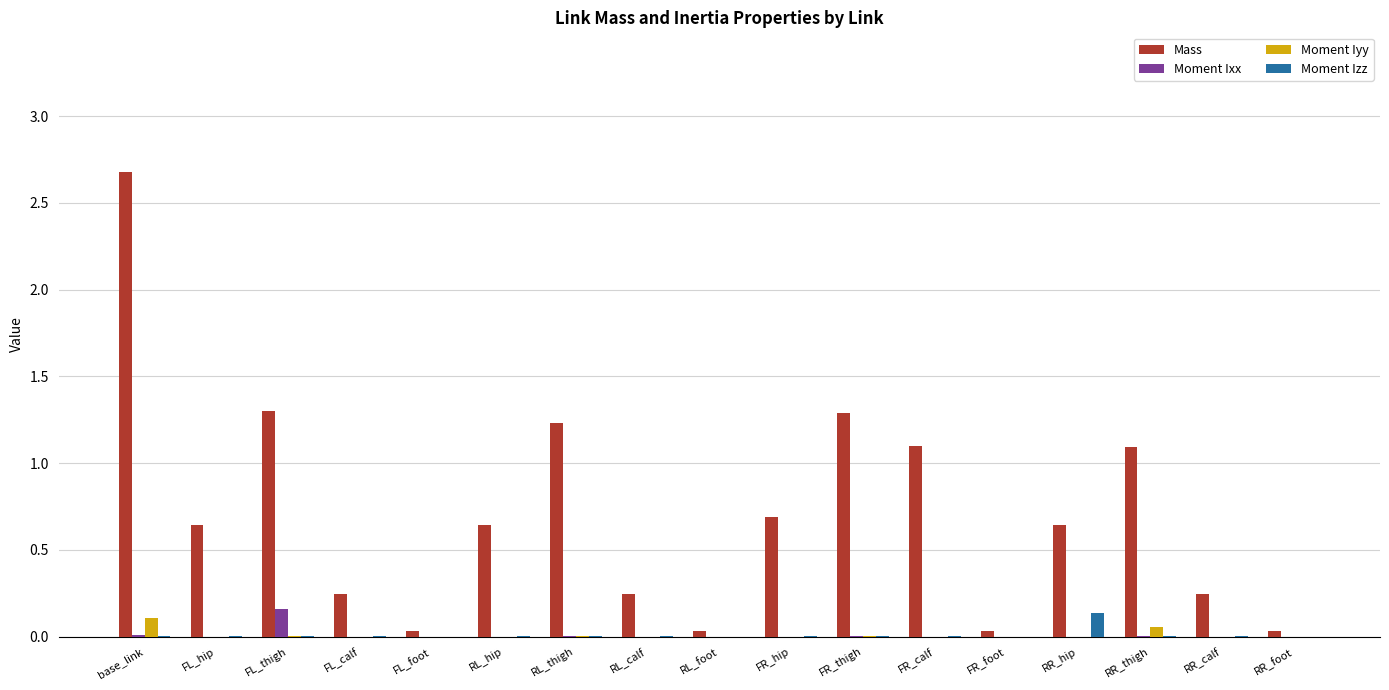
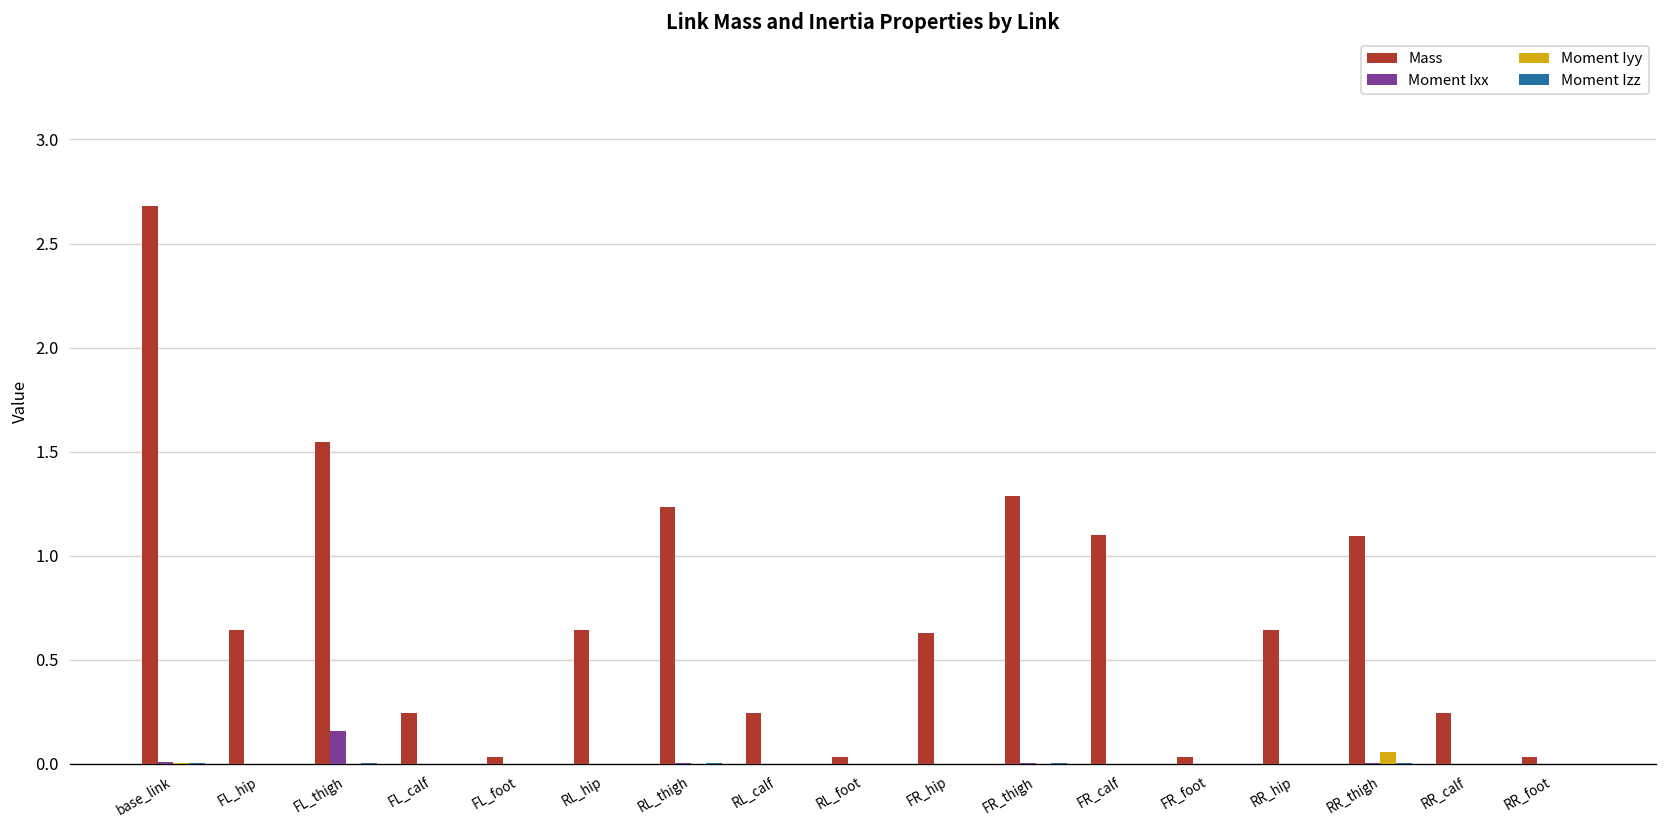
  {
    "Mass": {
      "base_link": 2.68,
      "FL_hip": 0.64,
-     "FL_thigh": 1.30,
+     "FL_thigh": 1.55,
      "FL_calf": 0.24,
      "FL_foot": 0.03,
      "RL_hip": 0.64,
      "RL_thigh": 1.23,
      "RL_calf": 0.24,
      "RL_foot": 0.03,
-     "FR_hip": 0.69,
+     "FR_hip": 0.63,
      "FR_thigh": 1.29,
      "FR_calf": 1.10,
      "FR_foot": 0.03,
      "RR_hip": 0.64,
      "RR_thigh": 1.09,
      "RR_calf": 0.24,
      "RR_foot": 0.03
    },
    "Moment Ixx": {
      "FL_thigh": 0.16
    },
    "Moment Iyy": {
-     "base_link": 0.11,
+     "base_link": 0.01,
      "RR_thigh": 0.06
    },
    "Moment Izz": {
-     "RR_hip": 0.14
+     "RR_hip": 0.00
    }
  }
